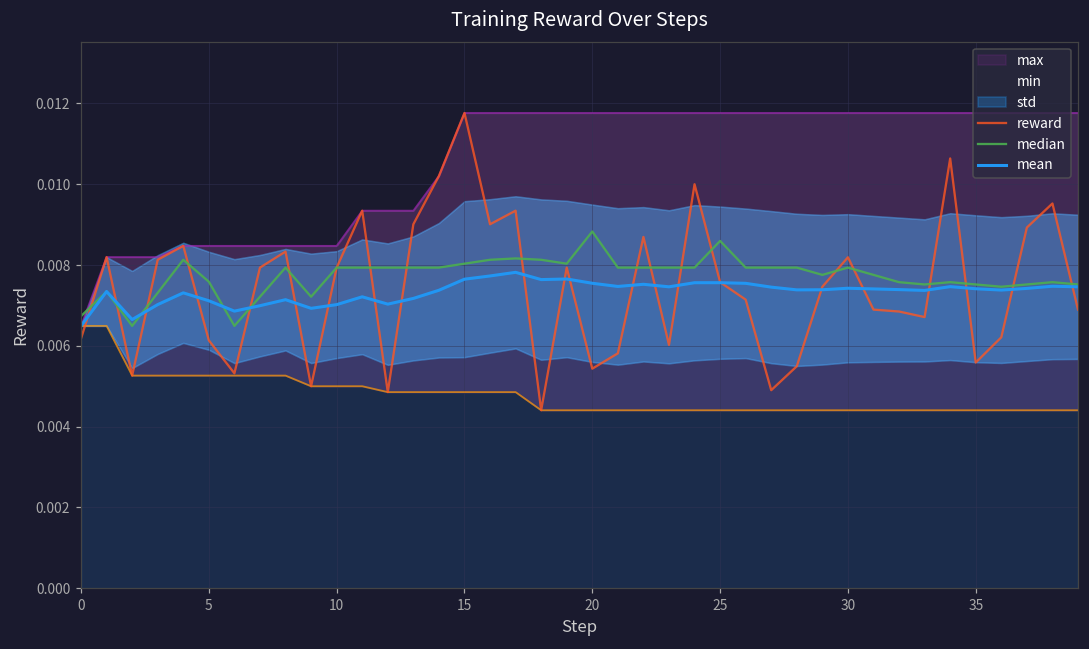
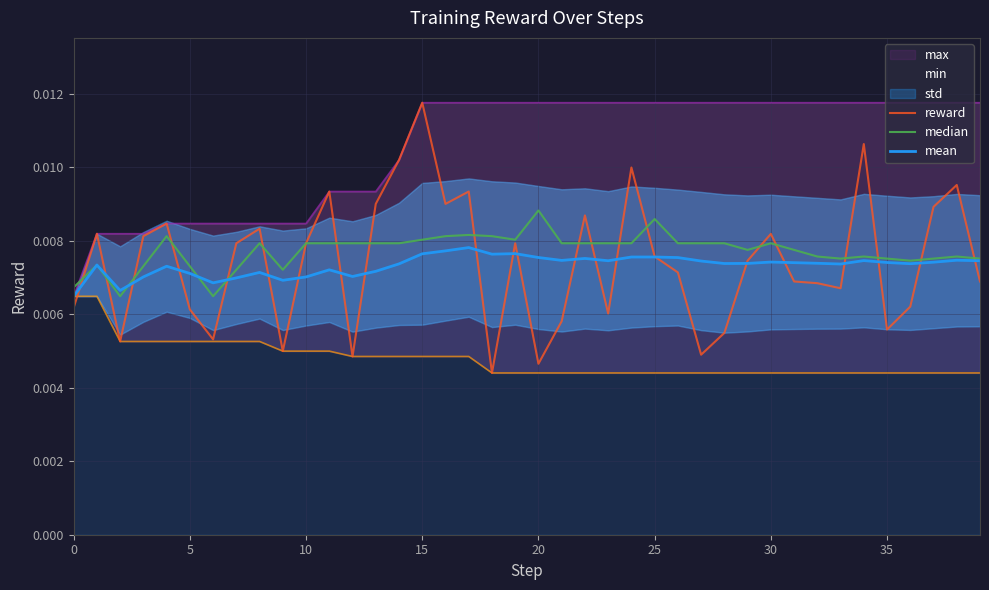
  {
    "reward": {
      "0": 0.0062,
      "5": 0.0061,
-     "20": 0.0054,
+     "20": 0.0047,
      "30": 0.0082,
      "35": 0.0056
    },
    "median": {
      "0": 0.0067,
-     "5": 0.0076,
+     "5": 0.0073,
      "15": 0.0080,
      "20": 0.0088,
      "25": 0.0086,
      "30": 0.0079,
      "35": 0.0075
    }
  }
